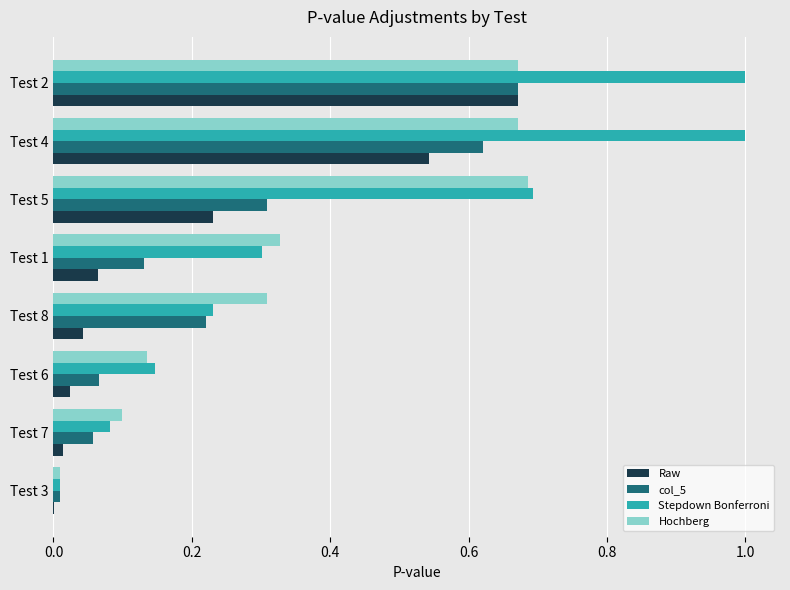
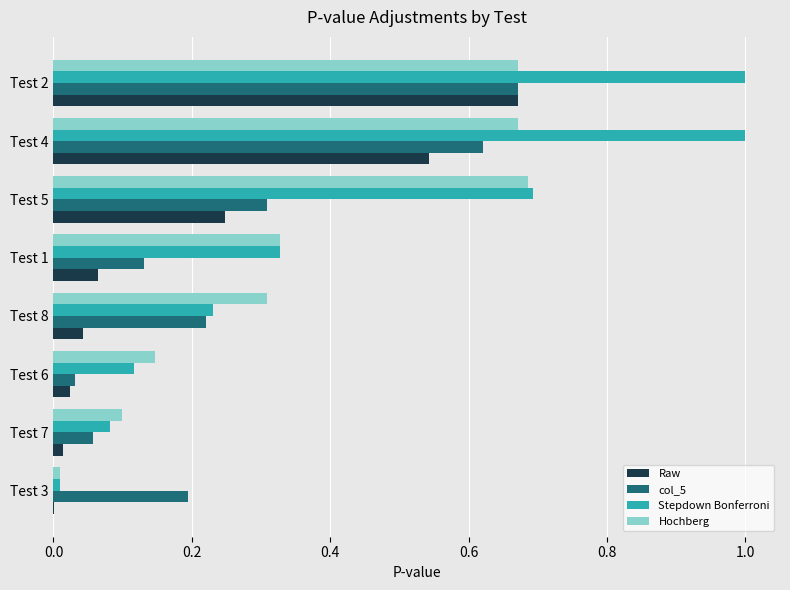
  {
    "Raw": {
      "Test 2": 0.67,
      "Test 4": 0.54,
-     "Test 5": 0.23,
+     "Test 5": 0.25,
      "Test 1": 0.06,
      "Test 8": 0.04,
      "Test 6": 0.02,
      "Test 7": 0.01
    },
    "col_5": {
      "Test 2": 0.67,
      "Test 4": 0.62,
      "Test 5": 0.31,
      "Test 1": 0.13,
      "Test 8": 0.22,
-     "Test 6": 0.07,
+     "Test 6": 0.03,
      "Test 7": 0.06,
-     "Test 3": 0.01
+     "Test 3": 0.19
    },
    "Stepdown Bonferroni": {
      "Test 2": 1.00,
      "Test 4": 1.00,
      "Test 5": 0.69,
-     "Test 1": 0.30,
+     "Test 1": 0.33,
      "Test 8": 0.23,
-     "Test 6": 0.15,
+     "Test 6": 0.12,
      "Test 7": 0.08,
      "Test 3": 0.01
    },
    "Hochberg": {
      "Test 2": 0.67,
      "Test 4": 0.67,
      "Test 5": 0.69,
      "Test 1": 0.33,
      "Test 8": 0.31,
-     "Test 6": 0.13,
+     "Test 6": 0.15,
      "Test 7": 0.10,
      "Test 3": 0.01
    }
  }
